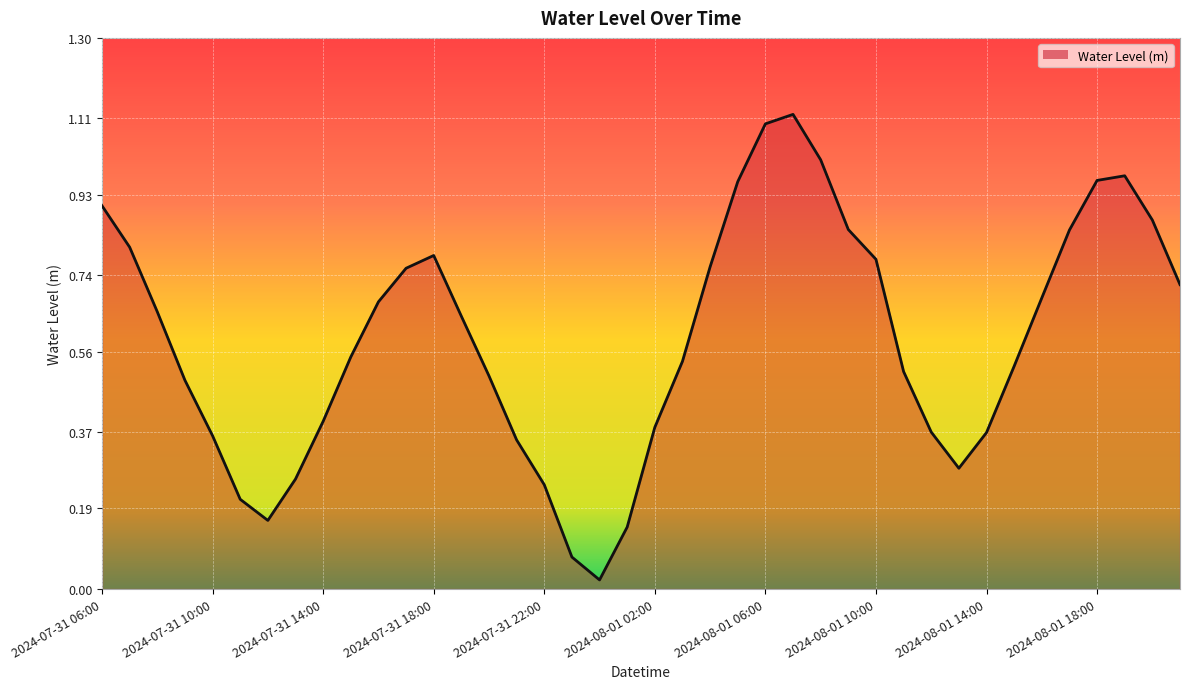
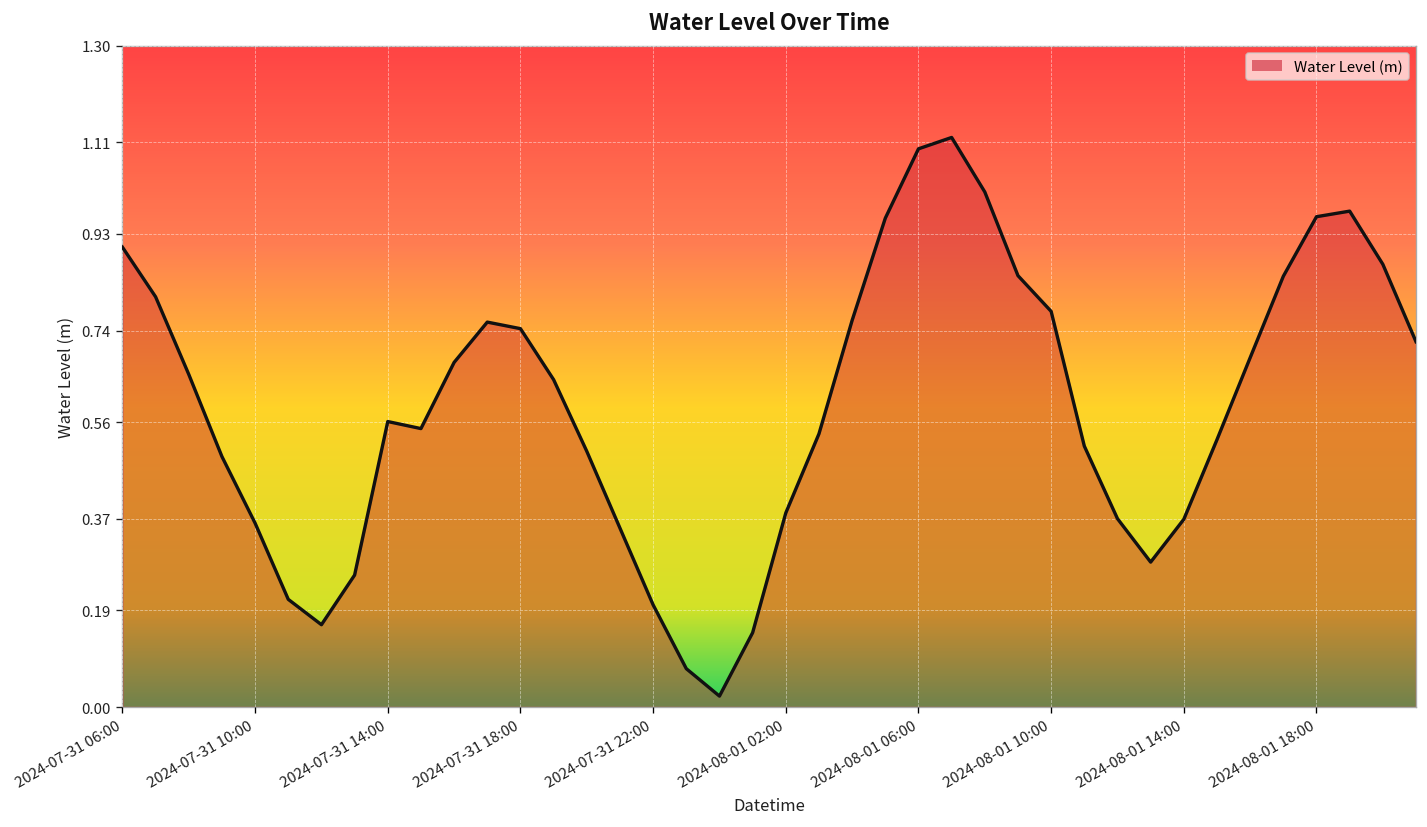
  {
    "2024-07-31 06:00": 0.90,
    "2024-07-31 10:00": 0.36,
-   "2024-07-31 14:00": 0.40,
-   "2024-07-31 18:00": 0.79,
-   "2024-07-31 22:00": 0.25,
+   "2024-07-31 14:00": 0.56,
+   "2024-07-31 18:00": 0.74,
+   "2024-07-31 22:00": 0.20,
    "2024-08-01 02:00": 0.38,
    "2024-08-01 06:00": 1.10,
    "2024-08-01 10:00": 0.78,
    "2024-08-01 14:00": 0.37,
    "2024-08-01 18:00": 0.96
  }
